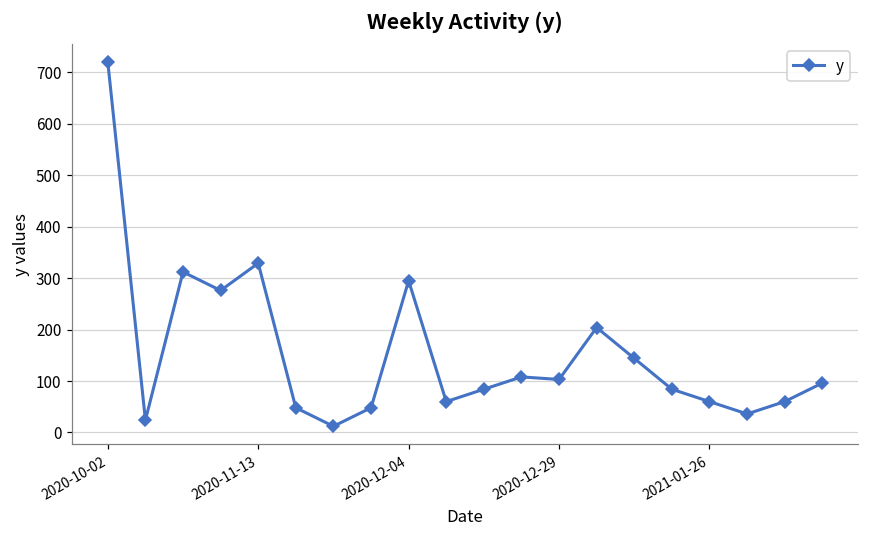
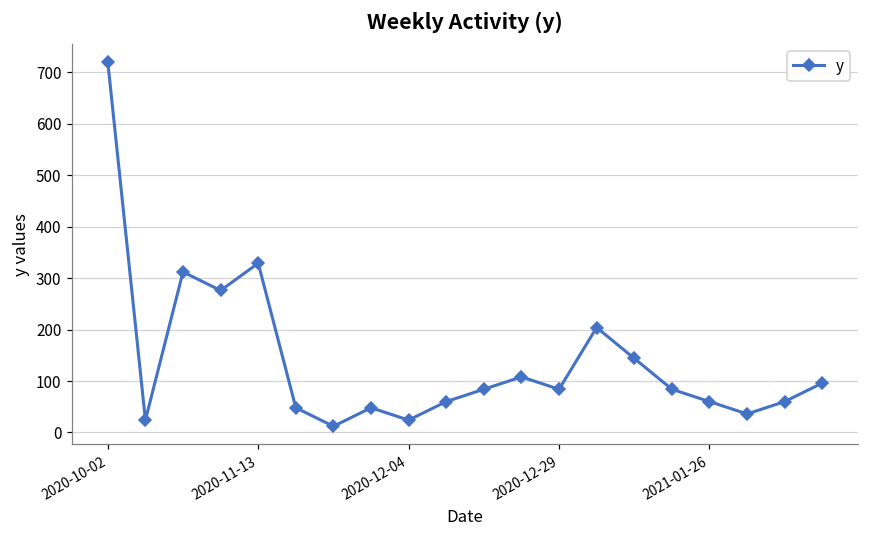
  {
    "2020-10-02": 720,
    "2020-11-13": 330,
-   "2020-12-04": 300,
-   "2020-12-29": 100,
+   "2020-12-04": 20,
+   "2020-12-29": 80,
    "2021-01-26": 60
  }
